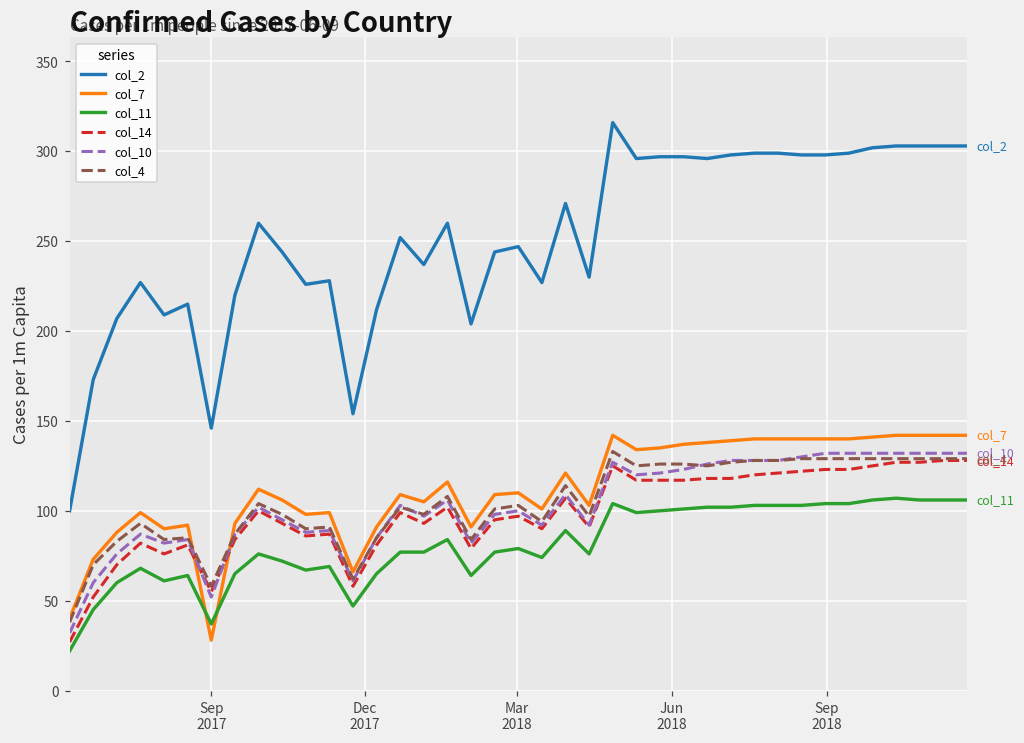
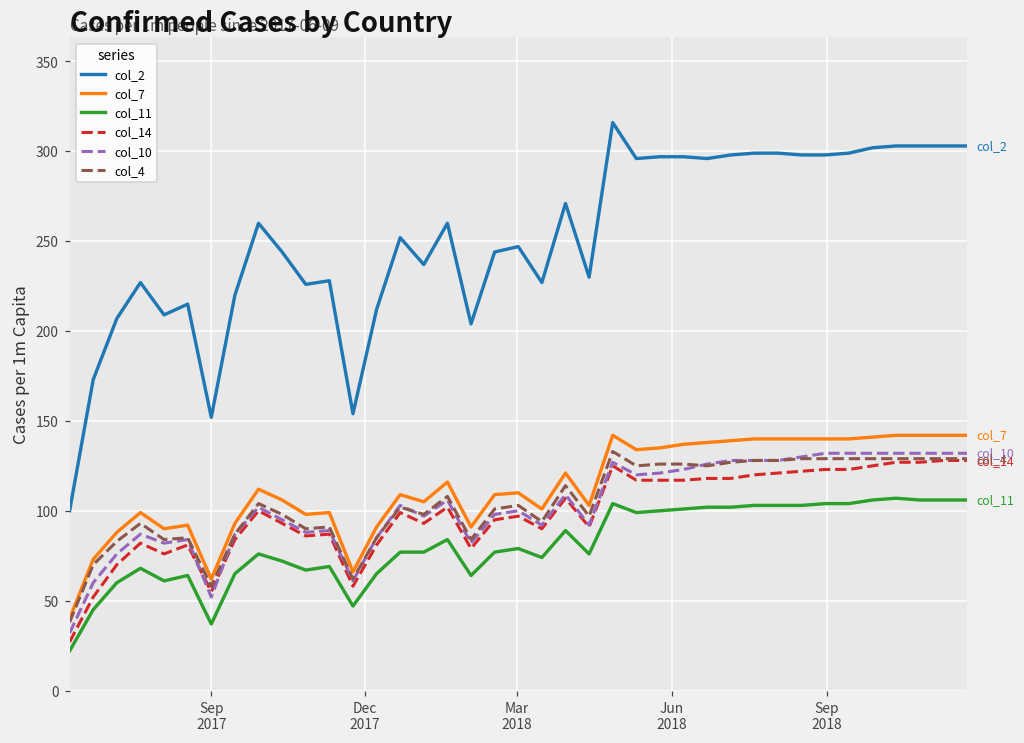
  {
    "col_2": {
-     "Sep 2017": 146
+     "Sep 2017": 152
    },
    "col_7": {
-     "Sep 2017": 28
+     "Sep 2017": 62
    },
    "col_11": {
      "Sep 2017": 37
    },
    "col_14": {
      "Sep 2017": 55
    },
    "col_10": {
      "Sep 2017": 52
    },
    "col_4": {
      "Sep 2017": 58
    }
  }
